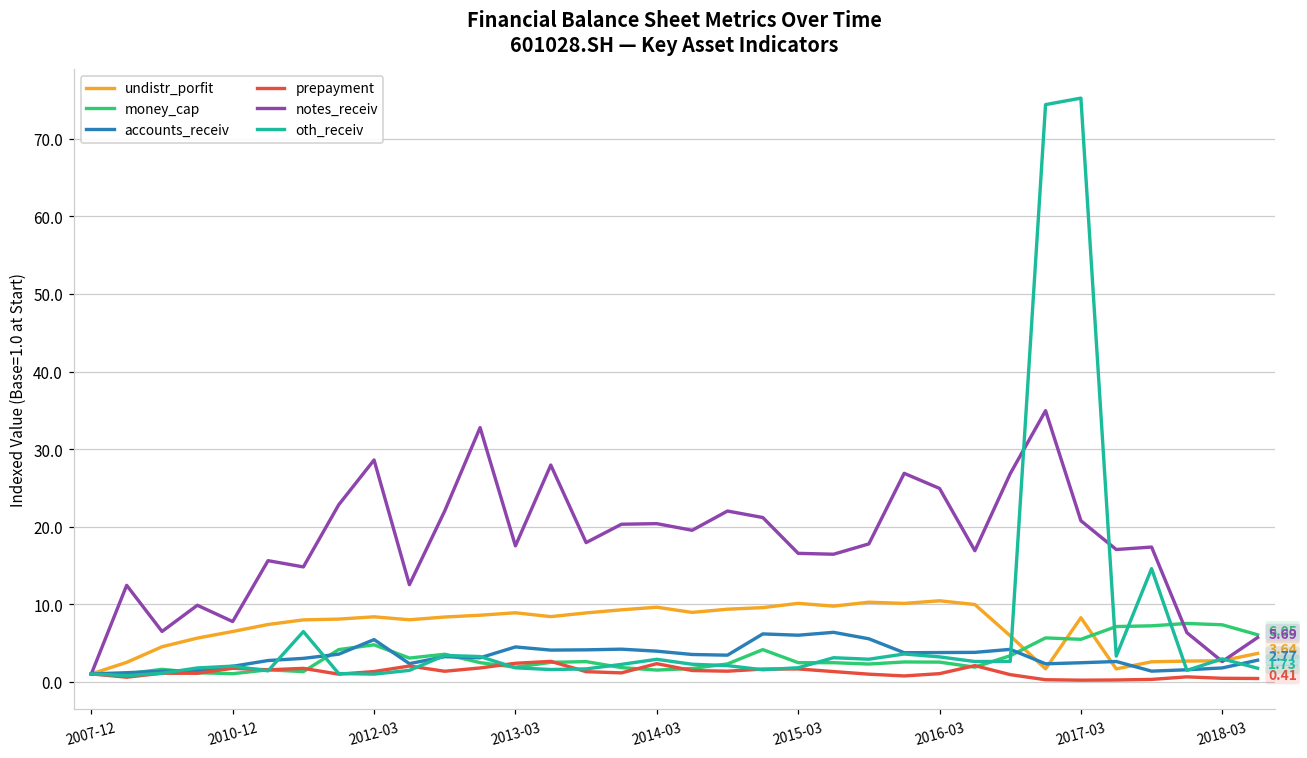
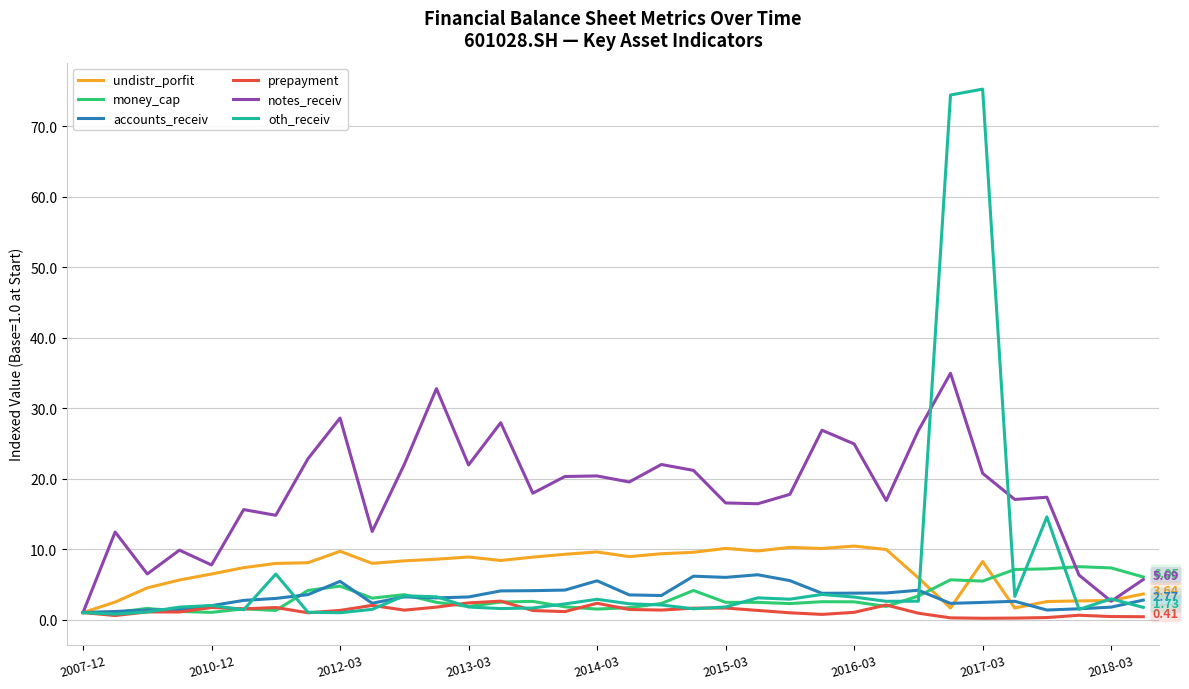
  {
    "undistr_porfit": {
      "2010-12": 6,
-     "2012-03": 8,
+     "2012-03": 10,
      "2013-03": 9,
      "2014-03": 10,
      "2015-03": 10,
      "2016-03": 10,
      "2017-03": 8
    },
    "accounts_receiv": {
      "2012-03": 5,
-     "2013-03": 4,
-     "2014-03": 4,
+     "2013-03": 3,
+     "2014-03": 6,
      "2015-03": 6,
      "2016-03": 4,
      "2017-03": 2,
      "2018-03": 2
    },
    "prepayment": {
      "2013-03": 2,
      "2014-03": 2,
      "2016-03": 1,
      "2017-03": 0,
      "2018-03": 0
    },
    "notes_receiv": {
      "2010-12": 8,
      "2012-03": 29,
-     "2013-03": 18,
+     "2013-03": 22,
      "2014-03": 20,
      "2015-03": 17,
      "2016-03": 25,
      "2017-03": 21
    }
  }
